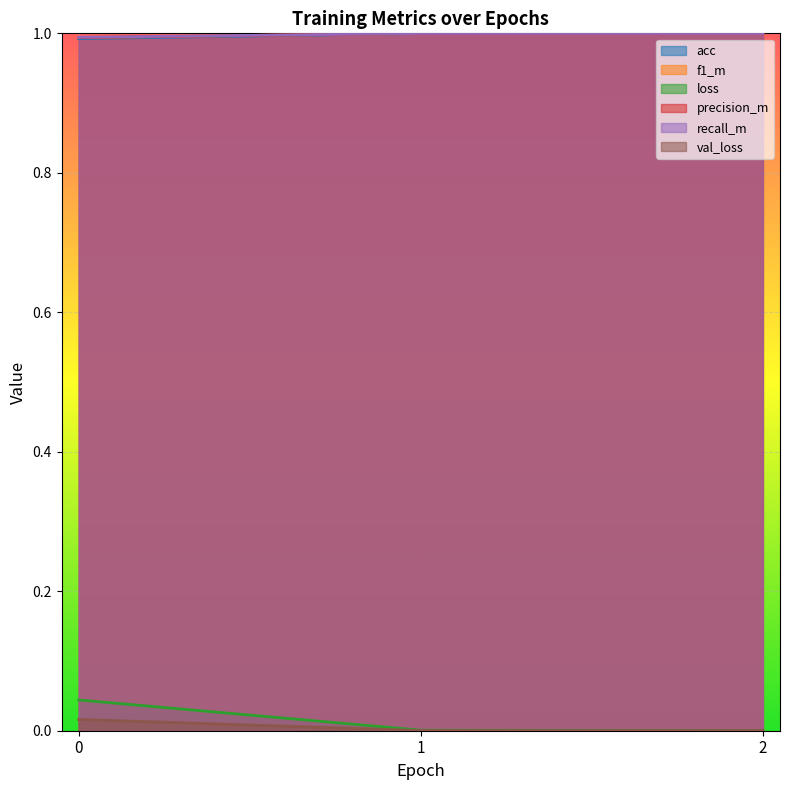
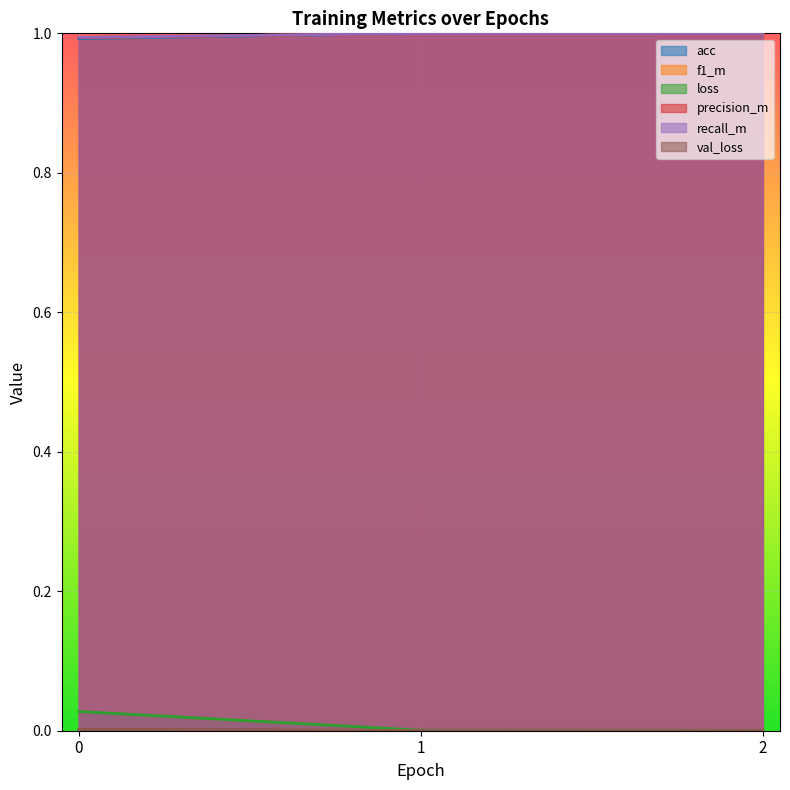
  {
    "loss": {
-     "0": 0.04
+     "0": 0.03
    },
    "val_loss": {
-     "0": 0.02
+     "0": 0.00
    }
  }
